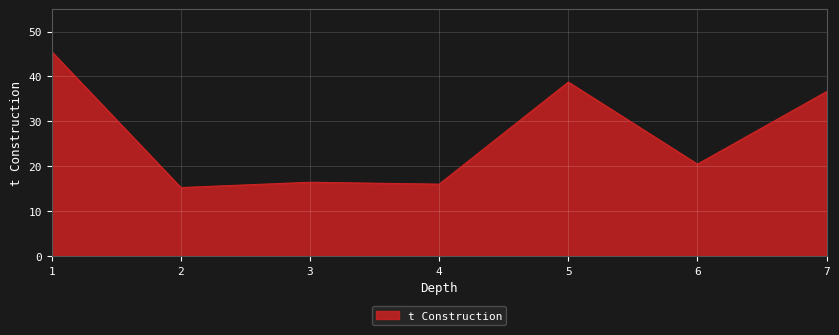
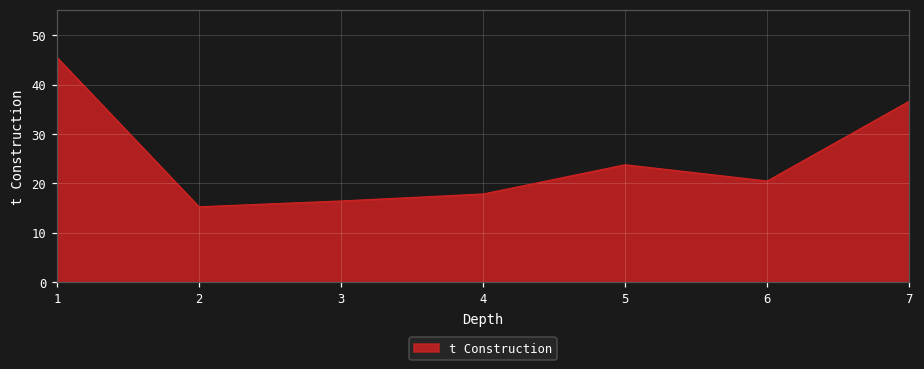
  {
    "1": 45,
    "2": 15,
    "3": 16,
-   "4": 16,
-   "5": 39,
+   "4": 18,
+   "5": 24,
    "6": 20,
    "7": 37
  }
